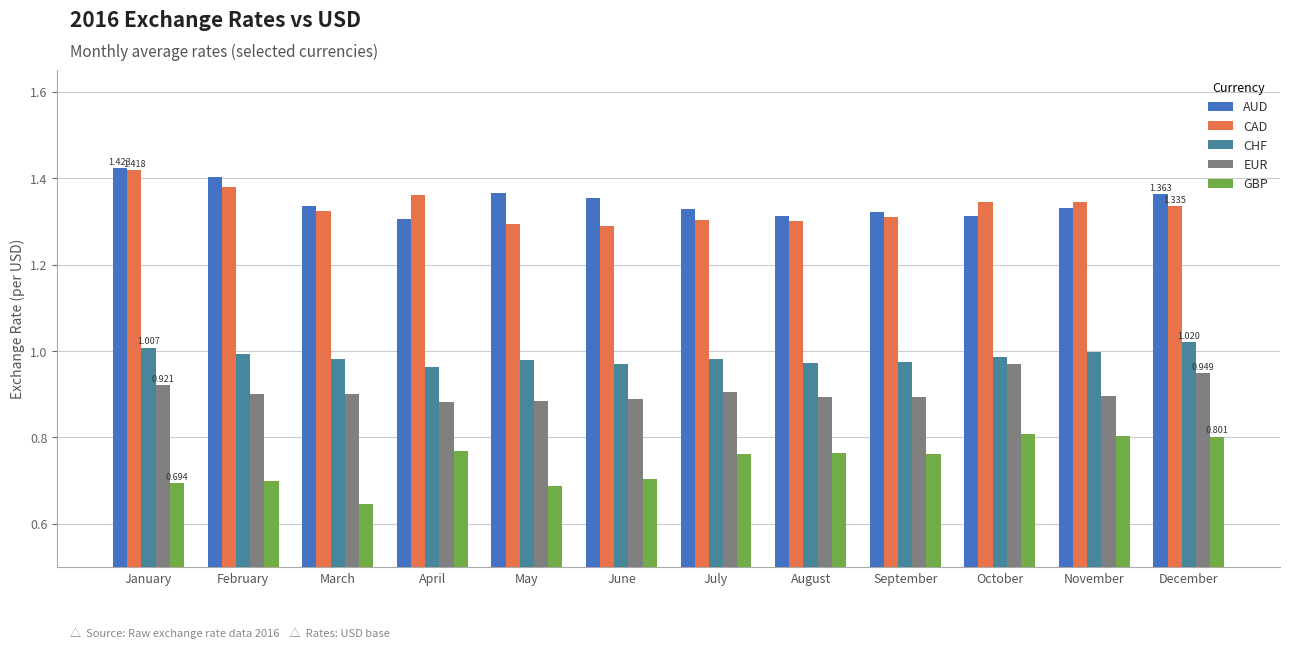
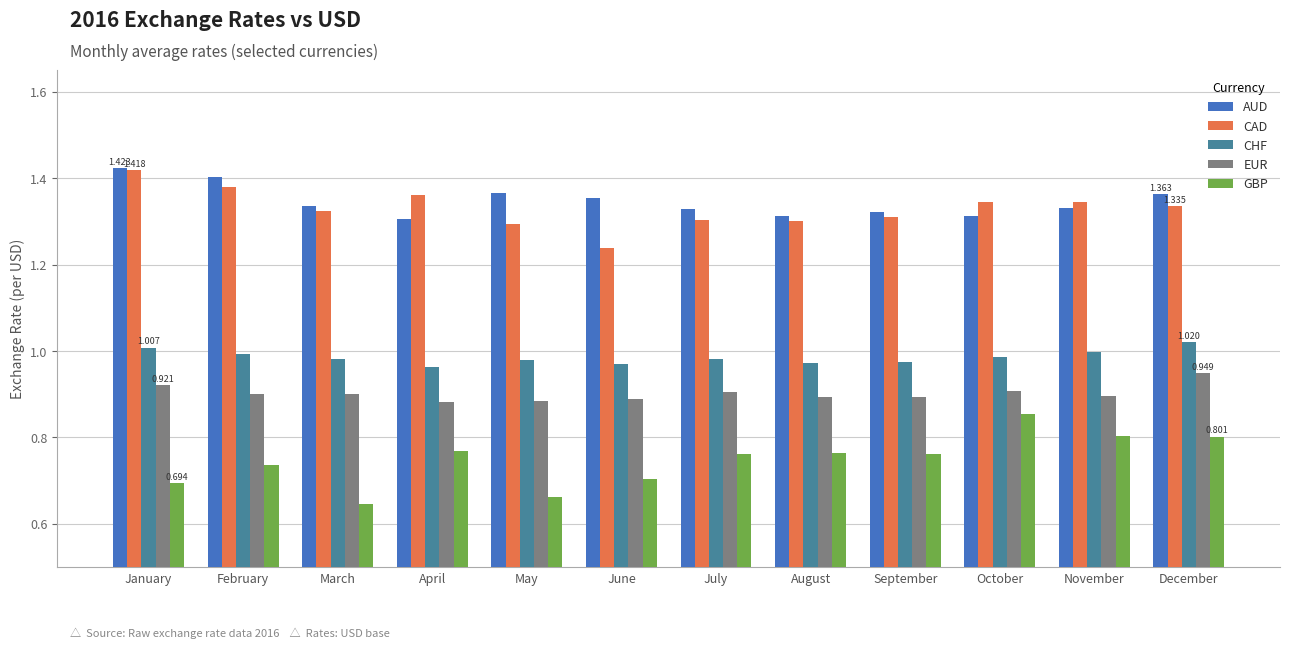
  {
    "CAD": {
      "March": 1.32,
      "April": 1.36,
      "May": 1.29,
-     "June": 1.29,
+     "June": 1.24,
      "July": 1.30,
      "August": 1.30,
      "September": 1.31,
      "October": 1.35,
      "November": 1.35
    },
    "EUR": {
      "February": 0.90,
      "March": 0.90,
      "April": 0.88,
      "May": 0.88,
      "June": 0.89,
      "July": 0.90,
      "August": 0.89,
      "September": 0.89,
-     "October": 0.97,
+     "October": 0.91,
      "November": 0.90
    },
    "GBP": {
-     "February": 0.70,
+     "February": 0.74,
      "March": 0.65,
      "April": 0.77,
-     "May": 0.69,
+     "May": 0.66,
      "June": 0.70,
      "July": 0.76,
      "August": 0.76,
      "September": 0.76,
-     "October": 0.81,
+     "October": 0.85,
      "November": 0.80
    }
  }
